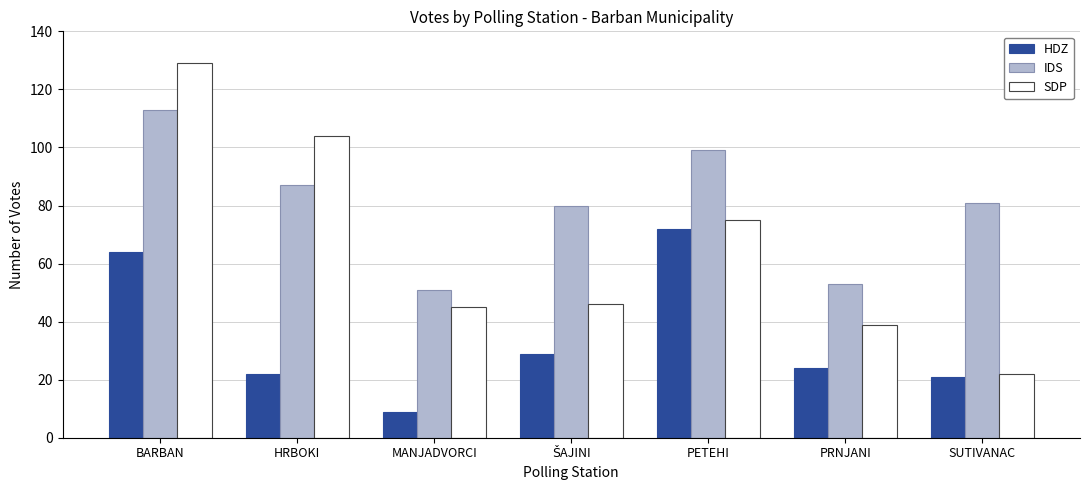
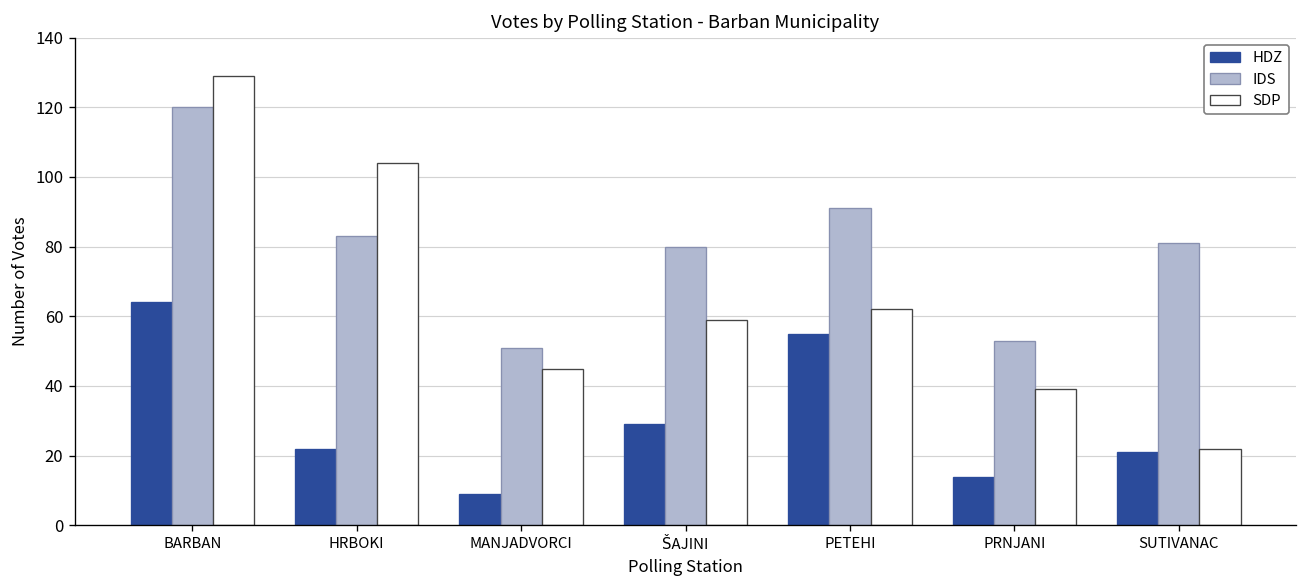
  {
    "HDZ": {
      "BARBAN": 64,
      "HRBOKI": 22,
      "MANJADVORCI": 9,
      "ŠAJINI": 29,
-     "PETEHI": 72,
-     "PRNJANI": 24,
+     "PETEHI": 55,
+     "PRNJANI": 14,
      "SUTIVANAC": 21
    },
    "IDS": {
-     "BARBAN": 113,
-     "HRBOKI": 87,
+     "BARBAN": 120,
+     "HRBOKI": 83,
      "MANJADVORCI": 51,
      "ŠAJINI": 80,
-     "PETEHI": 99,
+     "PETEHI": 91,
      "PRNJANI": 53,
      "SUTIVANAC": 81
    },
    "SDP": {
      "BARBAN": 129,
      "HRBOKI": 104,
      "MANJADVORCI": 45,
-     "ŠAJINI": 46,
-     "PETEHI": 75,
+     "ŠAJINI": 59,
+     "PETEHI": 62,
      "PRNJANI": 39,
      "SUTIVANAC": 22
    }
  }
